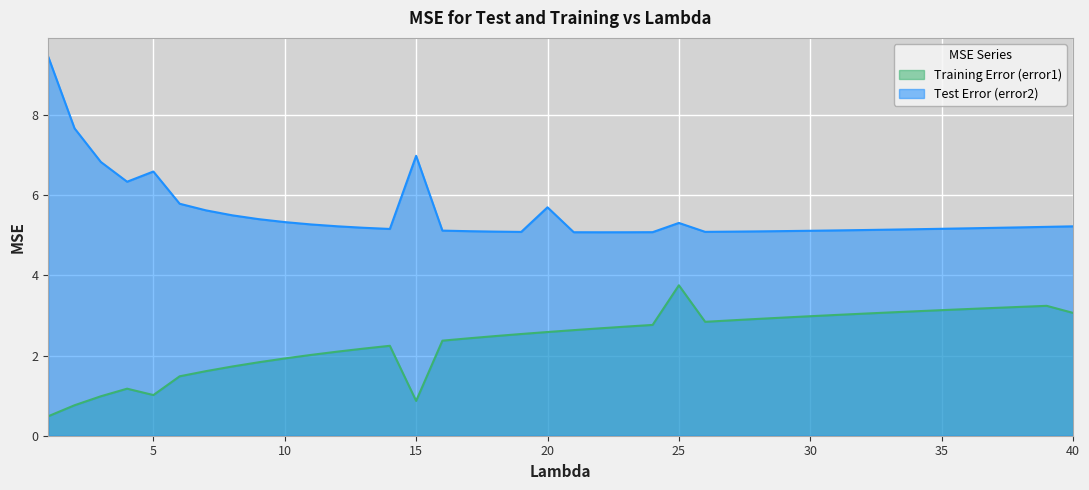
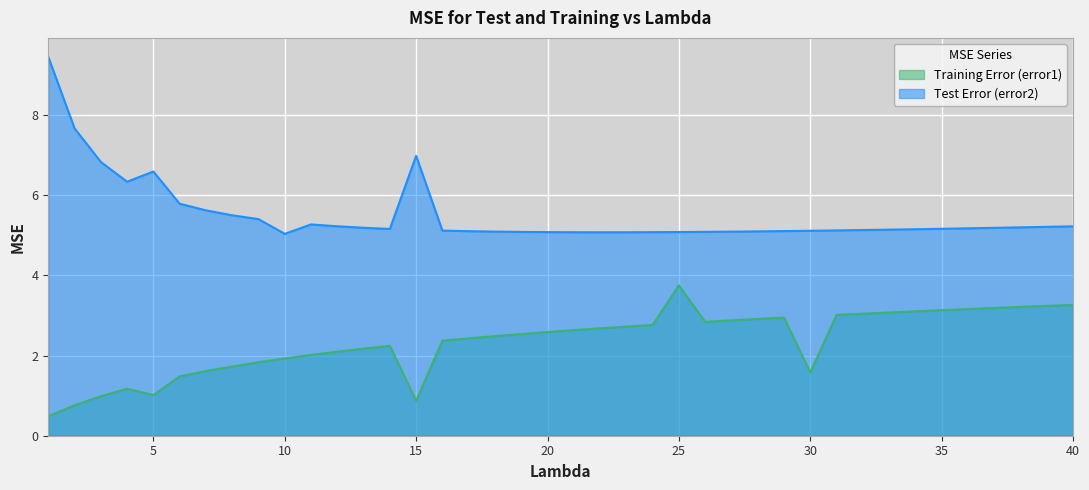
  {
    "Training Error (error1)": {
      "5": 1.0,
      "10": 1.9,
      "15": 0.9,
      "20": 2.6,
      "25": 3.8,
-     "30": 3.0,
+     "30": 1.6,
      "35": 3.1,
-     "40": 3.1
+     "40": 3.3
    },
    "Test Error (error2)": {
      "5": 6.6,
-     "10": 5.3,
+     "10": 5.0,
      "15": 7.0,
-     "20": 5.7,
-     "25": 5.3,
+     "20": 5.1,
+     "25": 5.1,
      "30": 5.1,
      "35": 5.2,
      "40": 5.2
    }
  }
